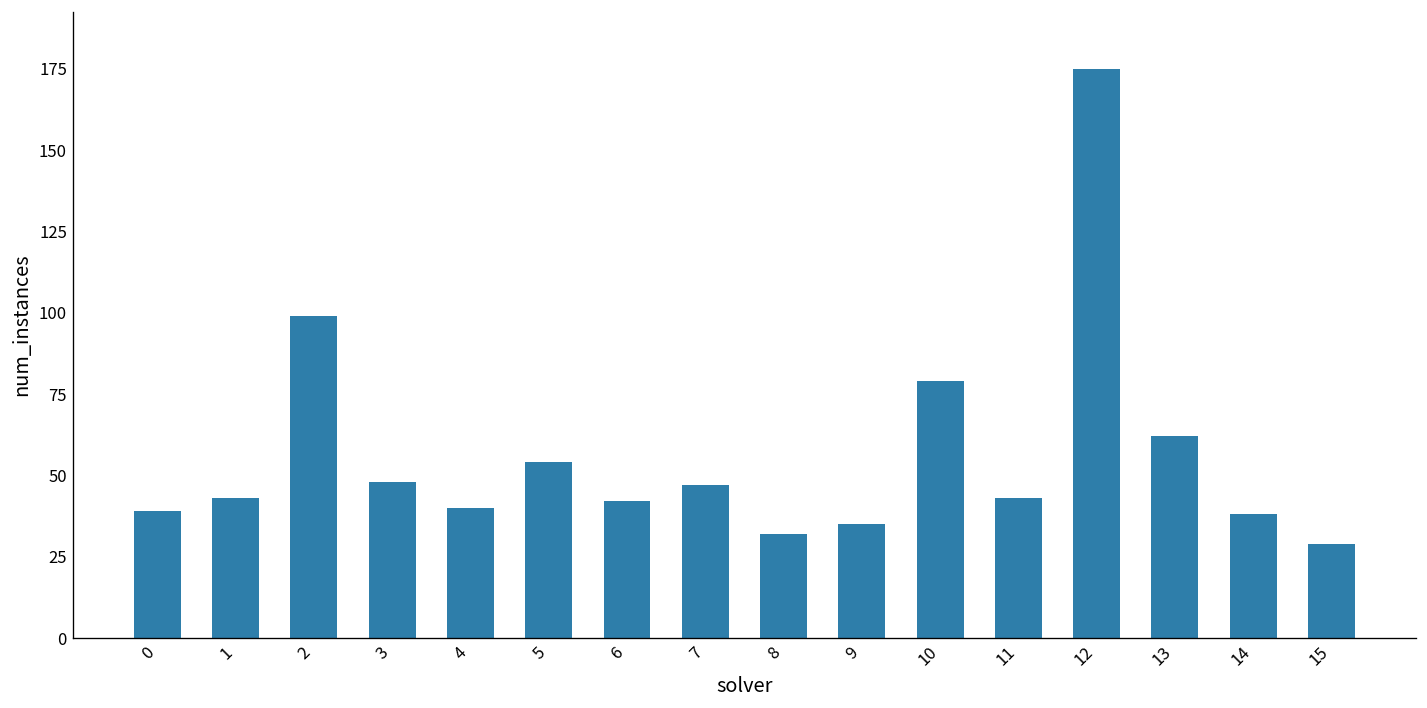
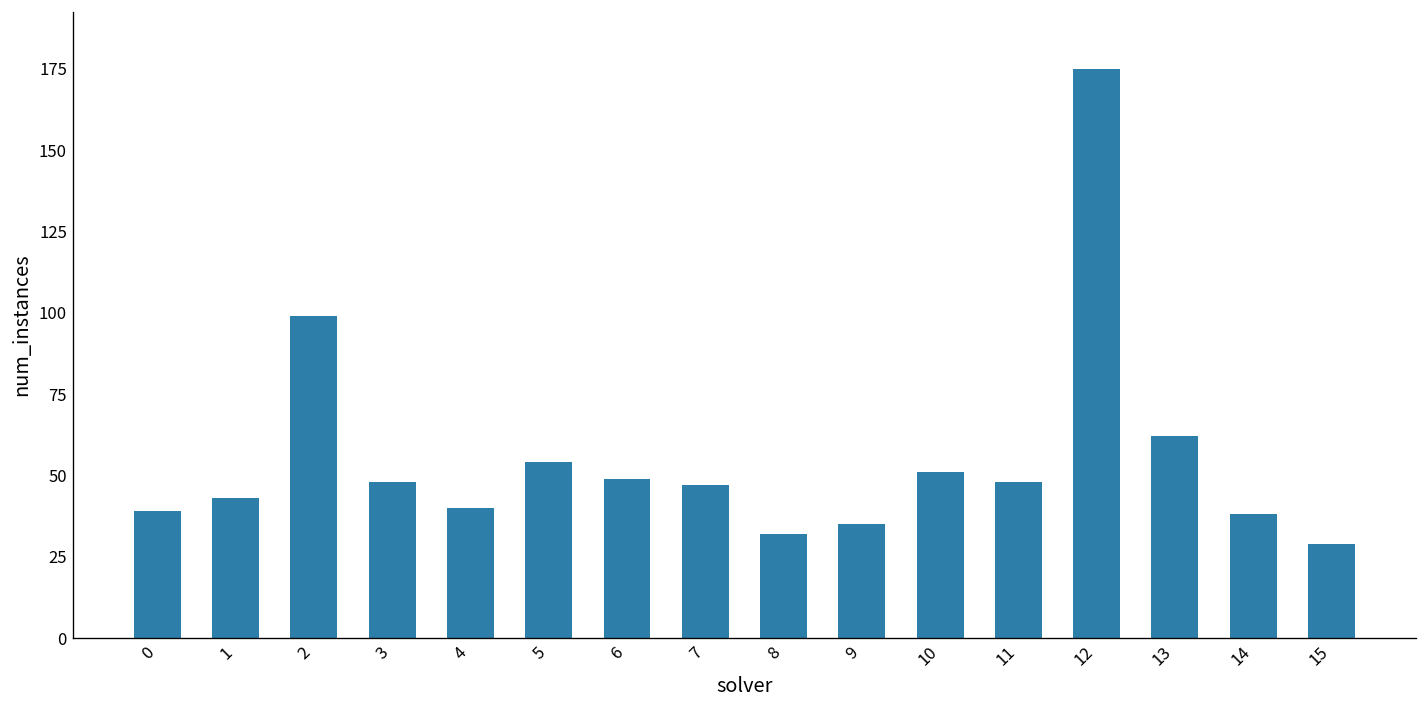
  {
    "0": 39,
    "1": 43,
    "2": 99,
    "3": 48,
    "4": 40,
    "5": 54,
-   "6": 42,
+   "6": 49,
    "7": 47,
    "8": 32,
    "9": 35,
-   "10": 79,
-   "11": 43,
+   "10": 51,
+   "11": 48,
    "12": 175,
    "13": 62,
    "14": 38,
    "15": 29
  }
